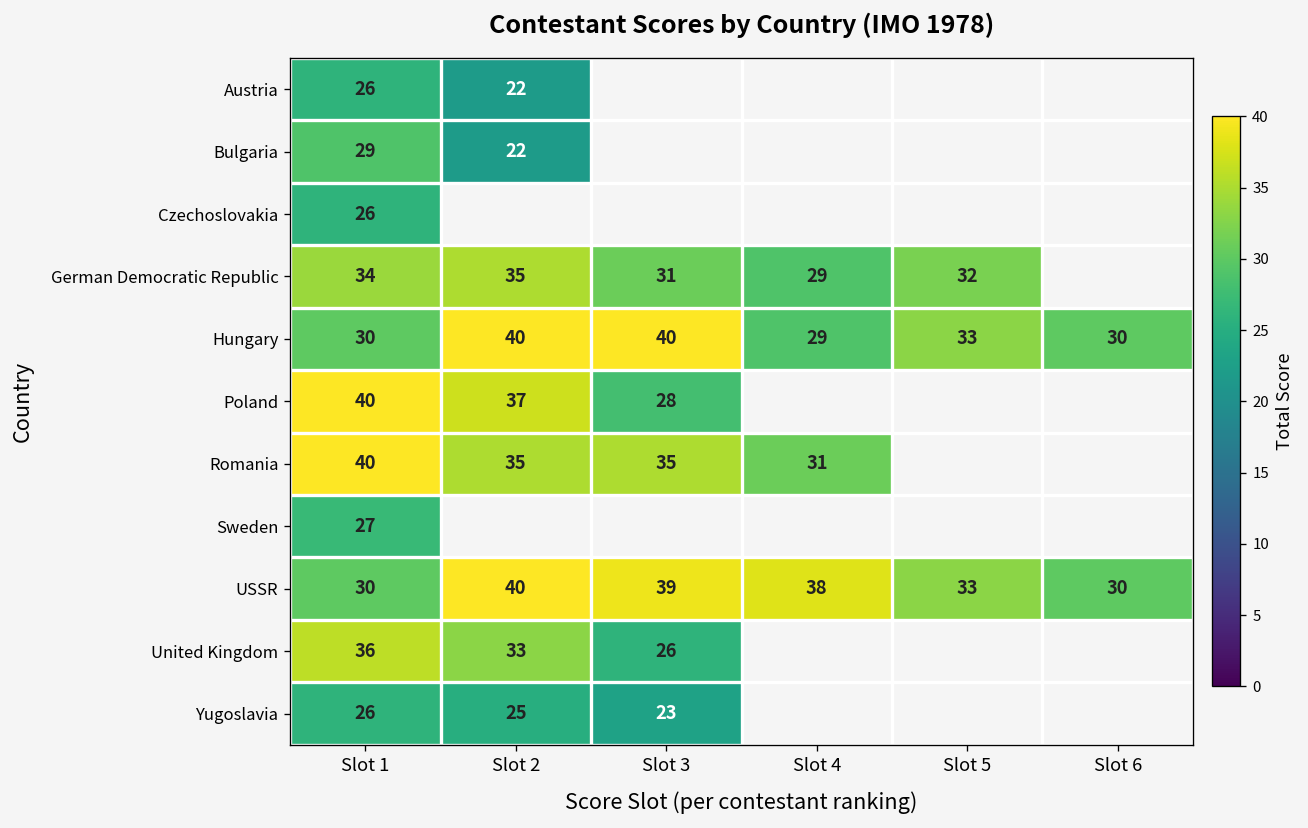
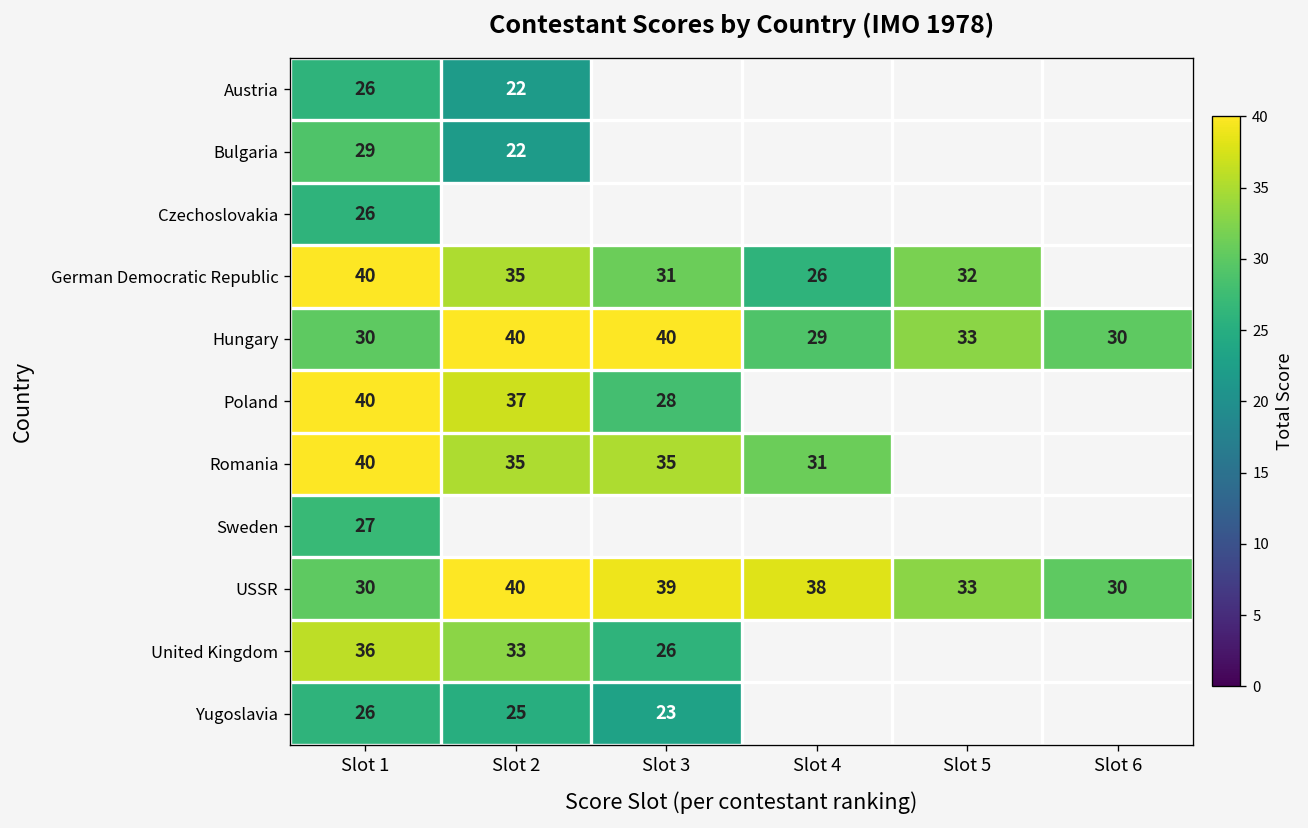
  {
    "German Democratic Republic": {
-     "Slot 1": 34,
-     "Slot 4": 29
+     "Slot 1": 40,
+     "Slot 4": 26
    }
  }
